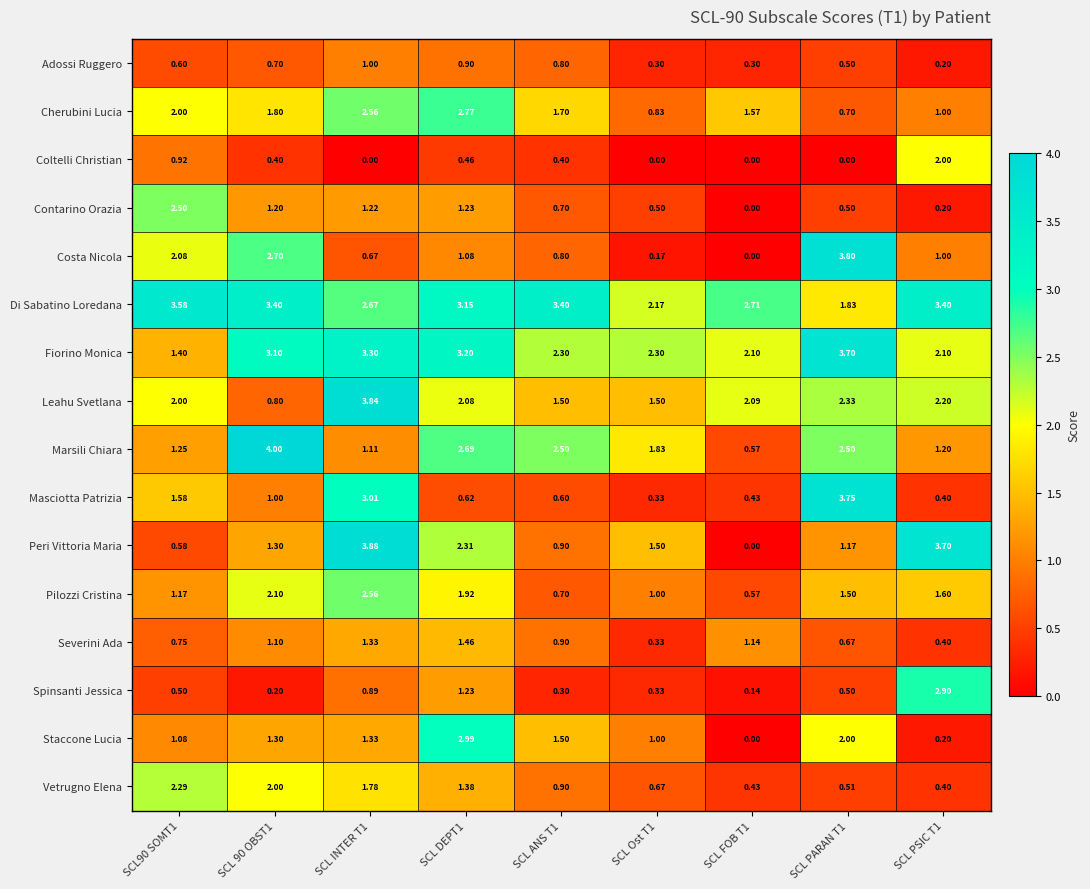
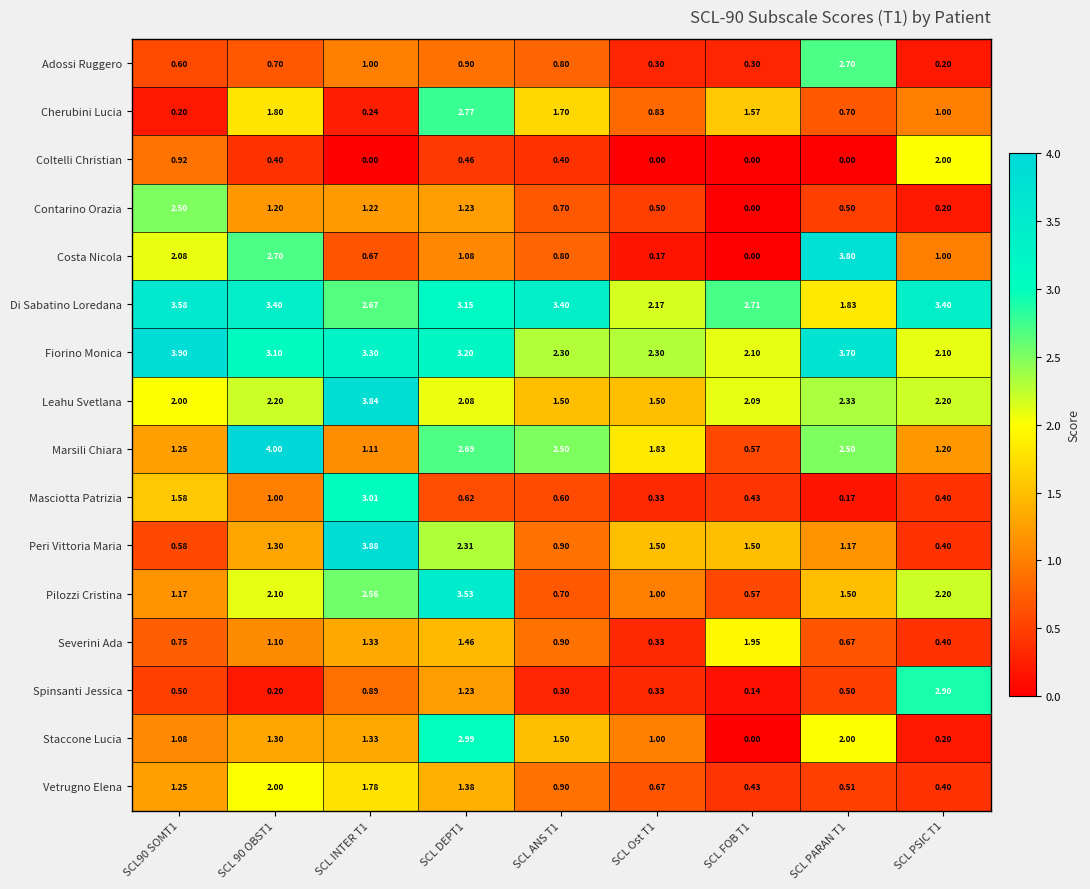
  {
    "Adossi Ruggero": {
      "SCL90 SOMT1": 0.60,
      "SCL 90 OBST1": 0.70,
      "SCL INTER T1": 1.00,
      "SCL DEPT1": 0.90,
      "SCL ANS T1": 0.80,
      "SCL Ost T1": 0.30,
      "SCL FOB T1": 0.30,
-     "SCL PARAN T1": 0.50,
+     "SCL PARAN T1": 2.70,
      "SCL PSIC T1": 0.20
    },
    "Cherubini Lucia": {
-     "SCL90 SOMT1": 2.00,
+     "SCL90 SOMT1": 0.20,
      "SCL 90 OBST1": 1.80,
-     "SCL INTER T1": 2.56,
+     "SCL INTER T1": 0.24,
      "SCL DEPT1": 2.77,
      "SCL ANS T1": 1.70,
      "SCL Ost T1": 0.83,
      "SCL FOB T1": 1.57,
      "SCL PARAN T1": 0.70,
      "SCL PSIC T1": 1.00
    },
    "Coltelli Christian": {
      "SCL90 SOMT1": 0.92,
      "SCL 90 OBST1": 0.40,
      "SCL INTER T1": 0.00,
      "SCL DEPT1": 0.46,
      "SCL ANS T1": 0.40,
      "SCL Ost T1": 0.00,
      "SCL FOB T1": 0.00,
      "SCL PARAN T1": 0.00,
      "SCL PSIC T1": 2.00
    },
    "Contarino Orazia": {
      "SCL90 SOMT1": 2.50,
      "SCL 90 OBST1": 1.20,
      "SCL INTER T1": 1.22,
      "SCL DEPT1": 1.23,
      "SCL ANS T1": 0.70,
      "SCL Ost T1": 0.50,
      "SCL FOB T1": 0.00,
      "SCL PARAN T1": 0.50,
      "SCL PSIC T1": 0.20
    },
    "Costa Nicola": {
      "SCL90 SOMT1": 2.08,
      "SCL 90 OBST1": 2.70,
      "SCL INTER T1": 0.67,
      "SCL DEPT1": 1.08,
      "SCL ANS T1": 0.80,
      "SCL Ost T1": 0.17,
      "SCL FOB T1": 0.00,
      "SCL PARAN T1": 3.80,
      "SCL PSIC T1": 1.00
    },
    "Di Sabatino Loredana": {
      "SCL90 SOMT1": 3.58,
      "SCL 90 OBST1": 3.40,
      "SCL INTER T1": 2.67,
      "SCL DEPT1": 3.15,
      "SCL ANS T1": 3.40,
      "SCL Ost T1": 2.17,
      "SCL FOB T1": 2.71,
      "SCL PARAN T1": 1.83,
      "SCL PSIC T1": 3.40
    },
    "Fiorino Monica": {
-     "SCL90 SOMT1": 1.40,
+     "SCL90 SOMT1": 3.90,
      "SCL 90 OBST1": 3.10,
      "SCL INTER T1": 3.30,
      "SCL DEPT1": 3.20,
      "SCL ANS T1": 2.30,
      "SCL Ost T1": 2.30,
      "SCL FOB T1": 2.10,
      "SCL PARAN T1": 3.70,
      "SCL PSIC T1": 2.10
    },
    "Leahu Svetlana": {
      "SCL90 SOMT1": 2.00,
-     "SCL 90 OBST1": 0.80,
+     "SCL 90 OBST1": 2.20,
      "SCL INTER T1": 3.84,
      "SCL DEPT1": 2.08,
      "SCL ANS T1": 1.50,
      "SCL Ost T1": 1.50,
      "SCL FOB T1": 2.09,
      "SCL PARAN T1": 2.33,
      "SCL PSIC T1": 2.20
    },
    "Marsili Chiara": {
      "SCL90 SOMT1": 1.25,
      "SCL 90 OBST1": 4.00,
      "SCL INTER T1": 1.11,
      "SCL DEPT1": 2.69,
      "SCL ANS T1": 2.50,
      "SCL Ost T1": 1.83,
      "SCL FOB T1": 0.57,
      "SCL PARAN T1": 2.50,
      "SCL PSIC T1": 1.20
    },
    "Masciotta Patrizia": {
      "SCL90 SOMT1": 1.58,
      "SCL 90 OBST1": 1.00,
      "SCL INTER T1": 3.01,
      "SCL DEPT1": 0.62,
      "SCL ANS T1": 0.60,
      "SCL Ost T1": 0.33,
      "SCL FOB T1": 0.43,
-     "SCL PARAN T1": 3.75,
+     "SCL PARAN T1": 0.17,
      "SCL PSIC T1": 0.40
    },
    "Peri Vittoria Maria": {
      "SCL90 SOMT1": 0.58,
      "SCL 90 OBST1": 1.30,
      "SCL INTER T1": 3.88,
      "SCL DEPT1": 2.31,
      "SCL ANS T1": 0.90,
      "SCL Ost T1": 1.50,
-     "SCL FOB T1": 0.00,
+     "SCL FOB T1": 1.50,
      "SCL PARAN T1": 1.17,
-     "SCL PSIC T1": 3.70
+     "SCL PSIC T1": 0.40
    },
    "Pilozzi Cristina": {
      "SCL90 SOMT1": 1.17,
      "SCL 90 OBST1": 2.10,
      "SCL INTER T1": 2.56,
-     "SCL DEPT1": 1.92,
+     "SCL DEPT1": 3.53,
      "SCL ANS T1": 0.70,
      "SCL Ost T1": 1.00,
      "SCL FOB T1": 0.57,
      "SCL PARAN T1": 1.50,
-     "SCL PSIC T1": 1.60
+     "SCL PSIC T1": 2.20
    },
    "Severini Ada": {
      "SCL90 SOMT1": 0.75,
      "SCL 90 OBST1": 1.10,
      "SCL INTER T1": 1.33,
      "SCL DEPT1": 1.46,
      "SCL ANS T1": 0.90,
      "SCL Ost T1": 0.33,
-     "SCL FOB T1": 1.14,
+     "SCL FOB T1": 1.95,
      "SCL PARAN T1": 0.67,
      "SCL PSIC T1": 0.40
    },
    "Spinsanti Jessica": {
      "SCL90 SOMT1": 0.50,
      "SCL 90 OBST1": 0.20,
      "SCL INTER T1": 0.89,
      "SCL DEPT1": 1.23,
      "SCL ANS T1": 0.30,
      "SCL Ost T1": 0.33,
      "SCL FOB T1": 0.14,
      "SCL PARAN T1": 0.50,
      "SCL PSIC T1": 2.90
    },
    "Staccone Lucia": {
      "SCL90 SOMT1": 1.08,
      "SCL 90 OBST1": 1.30,
      "SCL INTER T1": 1.33,
      "SCL DEPT1": 2.99,
      "SCL ANS T1": 1.50,
      "SCL Ost T1": 1.00,
      "SCL FOB T1": 0.00,
      "SCL PARAN T1": 2.00,
      "SCL PSIC T1": 0.20
    },
    "Vetrugno Elena": {
-     "SCL90 SOMT1": 2.29,
+     "SCL90 SOMT1": 1.25,
      "SCL 90 OBST1": 2.00,
      "SCL INTER T1": 1.78,
      "SCL DEPT1": 1.38,
      "SCL ANS T1": 0.90,
      "SCL Ost T1": 0.67,
      "SCL FOB T1": 0.43,
      "SCL PARAN T1": 0.51,
      "SCL PSIC T1": 0.40
    }
  }
